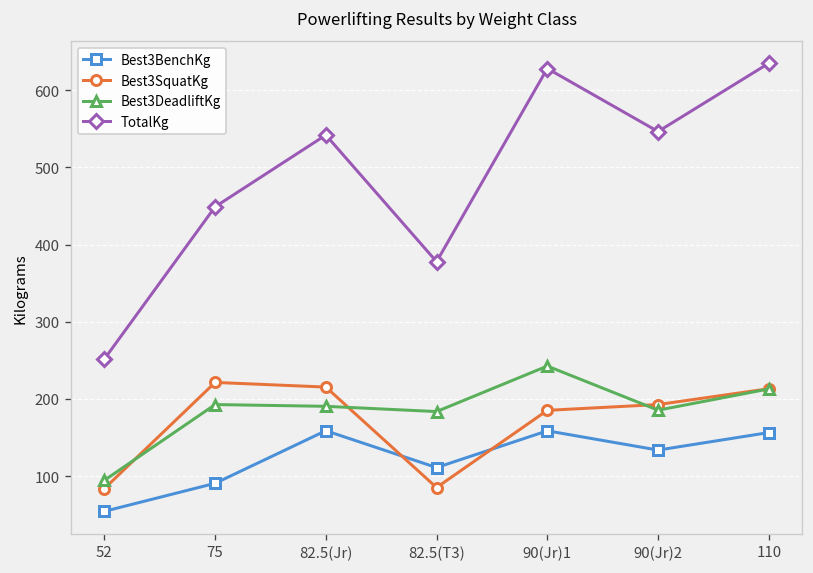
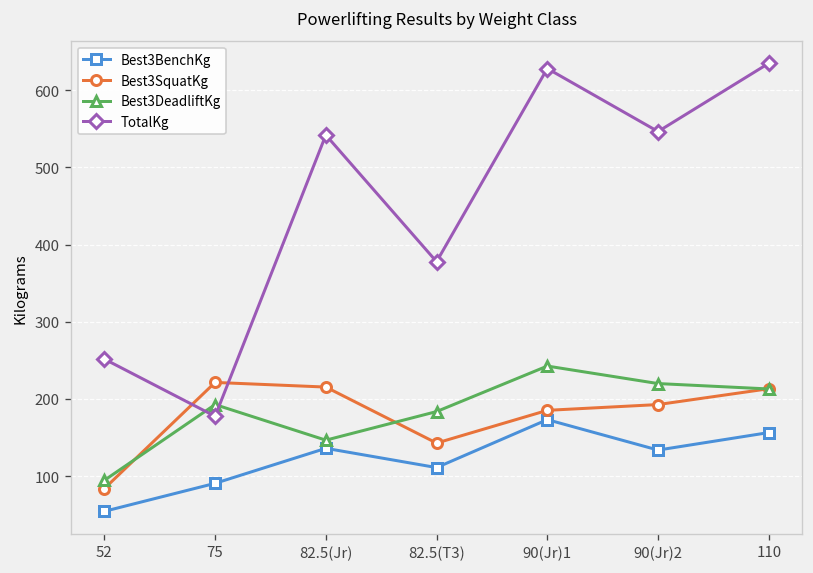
  {
    "Best3BenchKg": {
      "52": 50,
      "75": 90,
-     "82.5(Jr)": 160,
+     "82.5(Jr)": 140,
      "82.5(T3)": 110,
-     "90(Jr)1": 160,
+     "90(Jr)1": 170,
      "90(Jr)2": 130,
      "110": 160
    },
    "Best3SquatKg": {
      "52": 80,
      "75": 220,
      "82.5(Jr)": 220,
-     "82.5(T3)": 90,
+     "82.5(T3)": 140,
      "90(Jr)1": 190,
      "90(Jr)2": 190
    },
    "Best3DeadliftKg": {
      "52": 90,
      "75": 190,
-     "82.5(Jr)": 190,
+     "82.5(Jr)": 150,
      "82.5(T3)": 180,
      "90(Jr)1": 240,
-     "90(Jr)2": 190
+     "90(Jr)2": 220
    },
    "TotalKg": {
      "52": 250,
-     "75": 450,
+     "75": 180,
      "82.5(Jr)": 540,
      "82.5(T3)": 380,
      "90(Jr)1": 630,
      "90(Jr)2": 550,
      "110": 640
    }
  }
